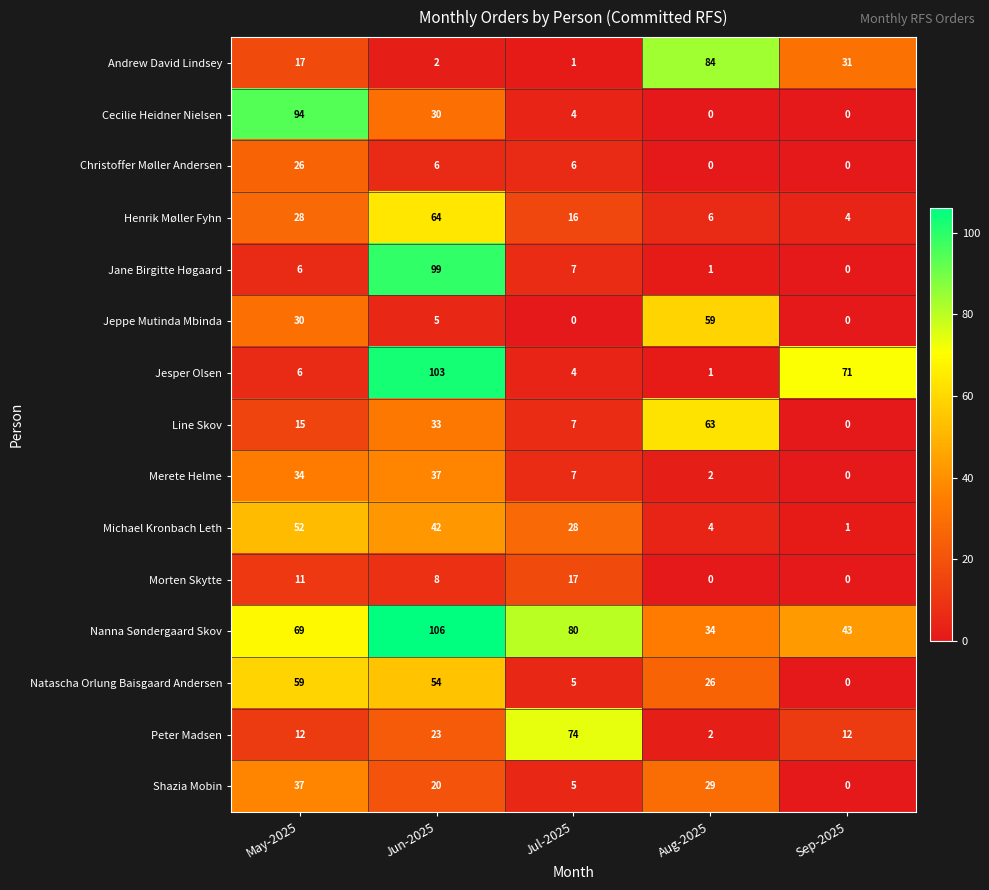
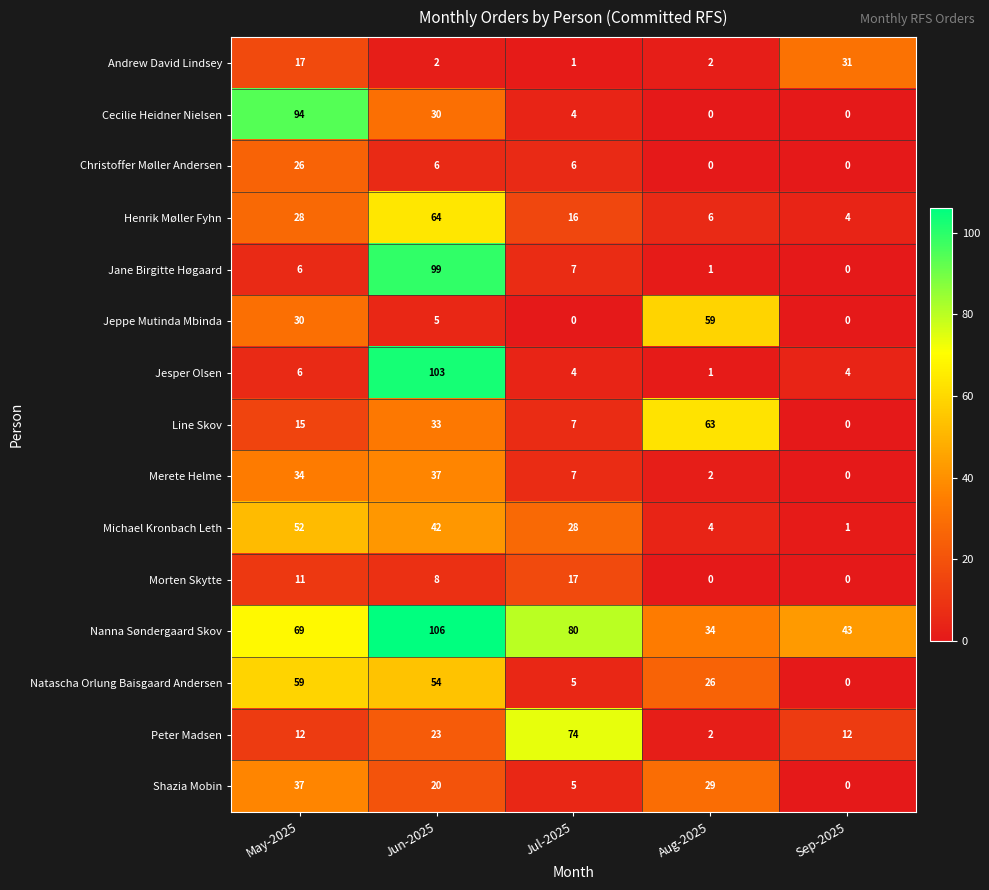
  {
    "Andrew David Lindsey": {
      "May-2025": 17,
      "Jun-2025": 2,
      "Jul-2025": 1,
-     "Aug-2025": 84,
+     "Aug-2025": 2,
      "Sep-2025": 31
    },
    "Cecilie Heidner Nielsen": {
      "May-2025": 94,
      "Jun-2025": 30,
      "Jul-2025": 4,
      "Aug-2025": 0,
      "Sep-2025": 0
    },
    "Christoffer Møller Andersen": {
      "May-2025": 26,
      "Jun-2025": 6,
      "Jul-2025": 6,
      "Aug-2025": 0,
      "Sep-2025": 0
    },
    "Henrik Møller Fyhn": {
      "May-2025": 28,
      "Jun-2025": 64,
      "Jul-2025": 16,
      "Aug-2025": 6,
      "Sep-2025": 4
    },
    "Jane Birgitte Høgaard": {
      "May-2025": 6,
      "Jun-2025": 99,
      "Jul-2025": 7,
      "Aug-2025": 1,
      "Sep-2025": 0
    },
    "Jeppe Mutinda Mbinda": {
      "May-2025": 30,
      "Jun-2025": 5,
      "Jul-2025": 0,
      "Aug-2025": 59,
      "Sep-2025": 0
    },
    "Jesper Olsen": {
      "May-2025": 6,
      "Jun-2025": 103,
      "Jul-2025": 4,
      "Aug-2025": 1,
-     "Sep-2025": 71
+     "Sep-2025": 4
    },
    "Line Skov": {
      "May-2025": 15,
      "Jun-2025": 33,
      "Jul-2025": 7,
      "Aug-2025": 63,
      "Sep-2025": 0
    },
    "Merete Helme": {
      "May-2025": 34,
      "Jun-2025": 37,
      "Jul-2025": 7,
      "Aug-2025": 2,
      "Sep-2025": 0
    },
    "Michael Kronbach Leth": {
      "May-2025": 52,
      "Jun-2025": 42,
      "Jul-2025": 28,
      "Aug-2025": 4,
      "Sep-2025": 1
    },
    "Morten Skytte": {
      "May-2025": 11,
      "Jun-2025": 8,
      "Jul-2025": 17,
      "Aug-2025": 0,
      "Sep-2025": 0
    },
    "Nanna Søndergaard Skov": {
      "May-2025": 69,
      "Jun-2025": 106,
      "Jul-2025": 80,
      "Aug-2025": 34,
      "Sep-2025": 43
    },
    "Natascha Orlung Baisgaard Andersen": {
      "May-2025": 59,
      "Jun-2025": 54,
      "Jul-2025": 5,
      "Aug-2025": 26,
      "Sep-2025": 0
    },
    "Peter Madsen": {
      "May-2025": 12,
      "Jun-2025": 23,
      "Jul-2025": 74,
      "Aug-2025": 2,
      "Sep-2025": 12
    },
    "Shazia Mobin": {
      "May-2025": 37,
      "Jun-2025": 20,
      "Jul-2025": 5,
      "Aug-2025": 29,
      "Sep-2025": 0
    }
  }
